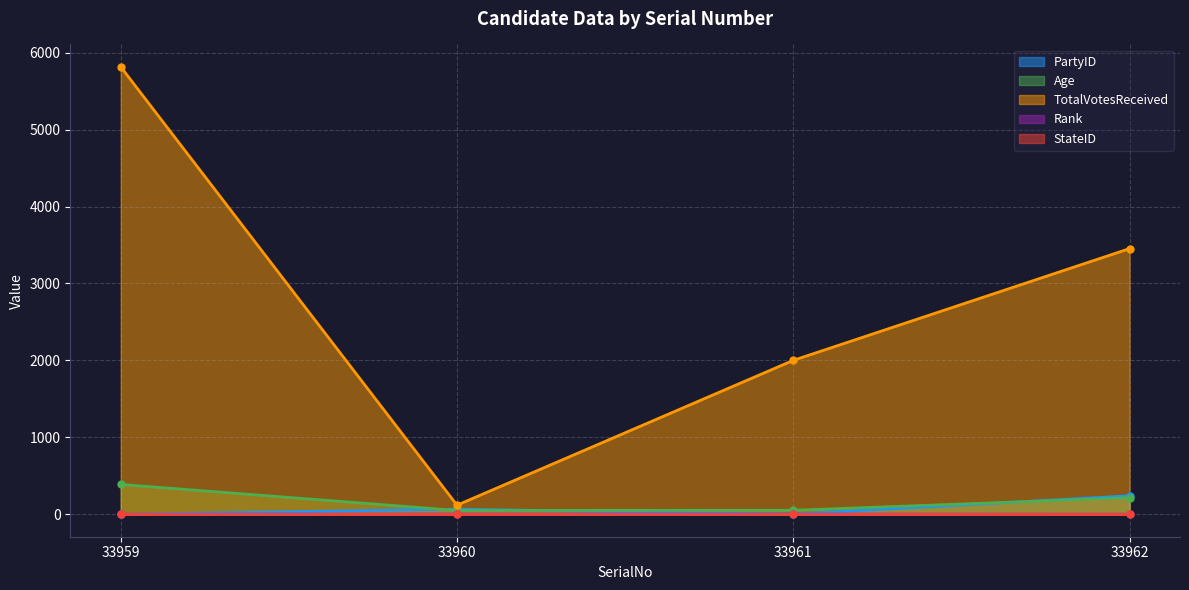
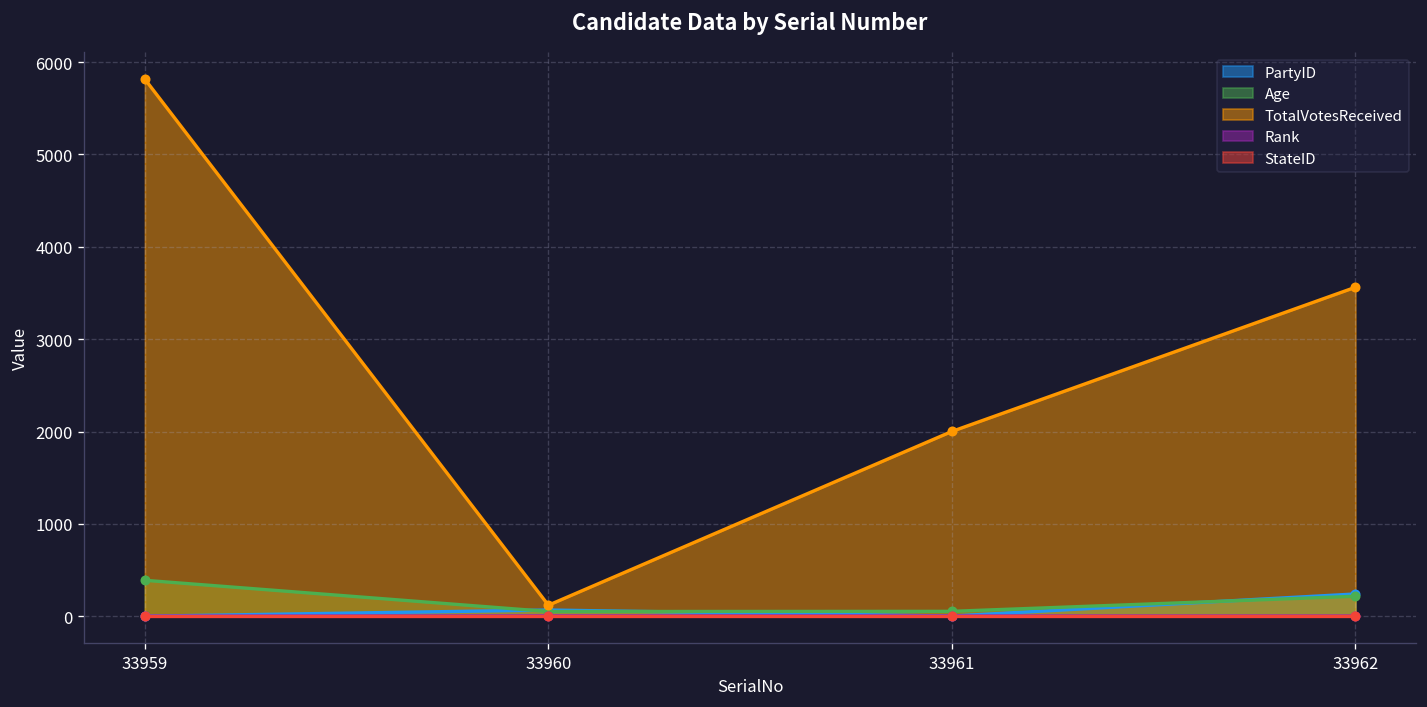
  {
    "Age": {
      "33959": 400,
      "33961": 100
    },
    "TotalVotesReceived": {
      "33959": 5800,
      "33960": 100,
      "33961": 2000,
-     "33962": 3500
+     "33962": 3600
    },
    "StateID": {
      "33960": 0,
      "33962": 0
    }
  }
